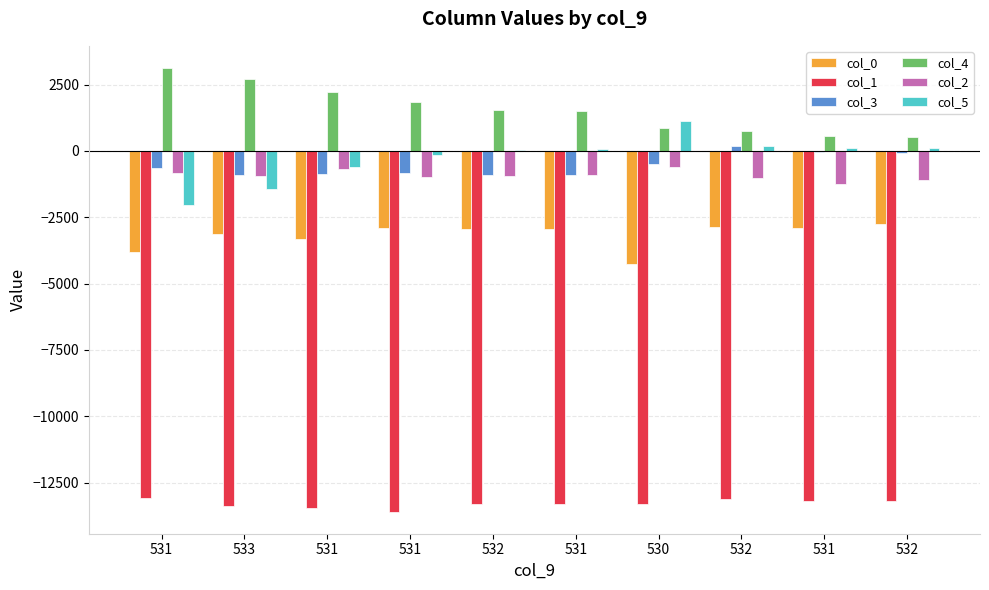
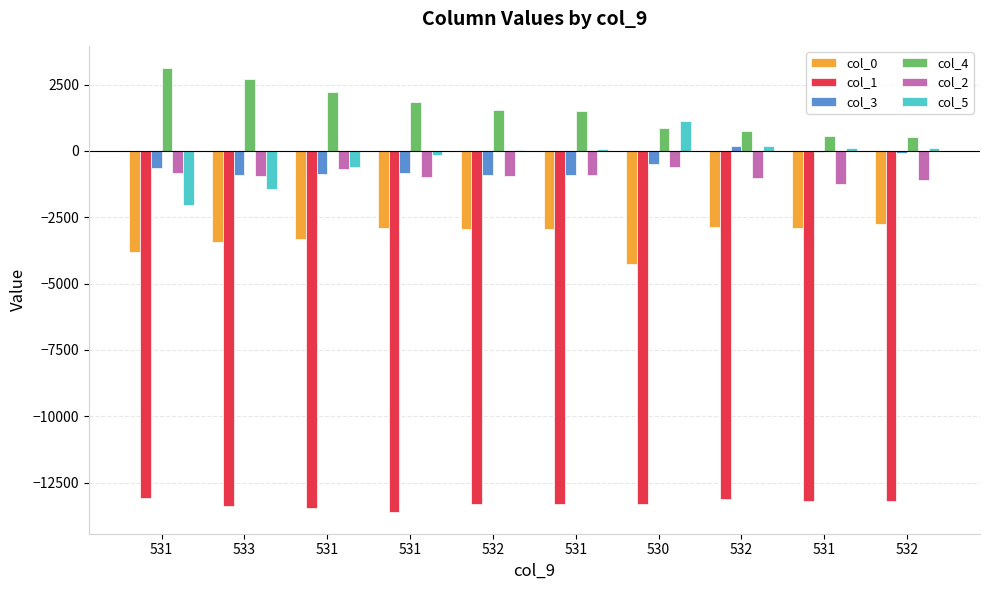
  {
    "col_0": {
-     "533": -3100,
+     "533": -3400,
      "530": -4200
    },
    "col_1": {
      "533": -13400,
      "530": -13300
    },
    "col_3": {
      "533": -900,
      "530": -500
    },
    "col_4": {
      "533": 2700,
      "530": 900
    },
    "col_2": {
      "533": -900,
      "530": -600
    },
    "col_5": {
      "533": -1400,
      "530": 1100
    }
  }
